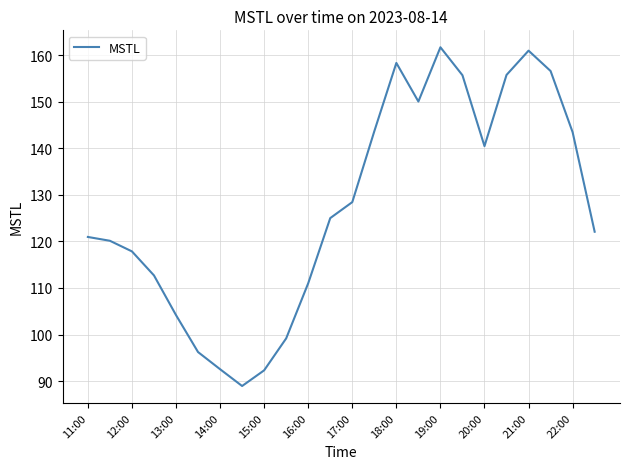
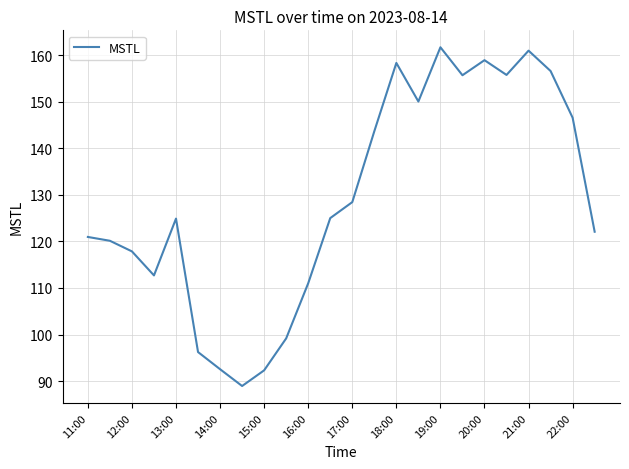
  {
    "11:00": 121,
    "12:00": 118,
-   "13:00": 104,
+   "13:00": 125,
    "14:00": 93,
    "15:00": 92,
    "16:00": 111,
    "17:00": 128,
    "18:00": 158,
    "19:00": 162,
-   "20:00": 140,
+   "20:00": 159,
    "21:00": 161,
-   "22:00": 143
+   "22:00": 147
  }
